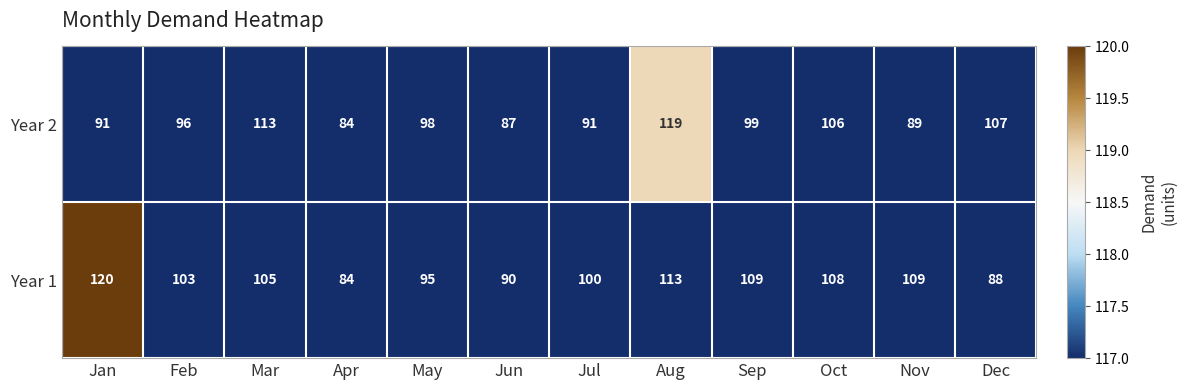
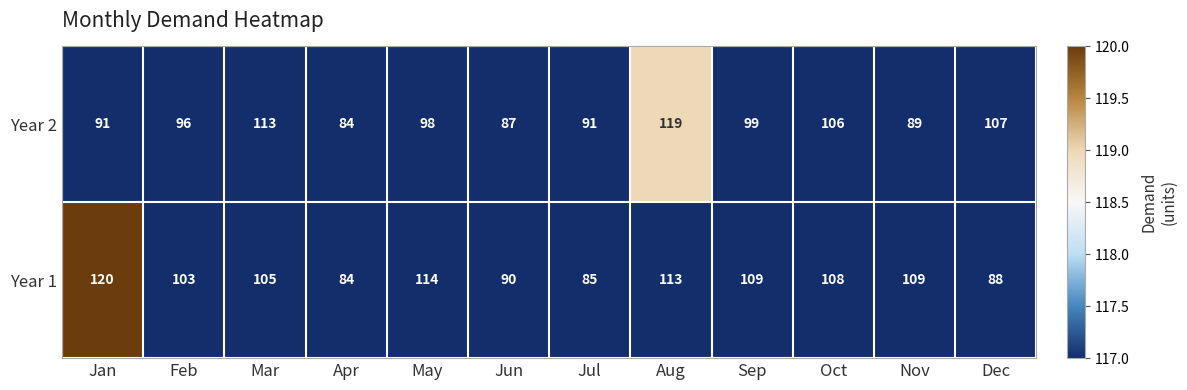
  {
    "Year 2": {
      "Jan": 91,
      "Feb": 96,
      "Mar": 113,
      "Apr": 84,
      "May": 98,
      "Jun": 87,
      "Jul": 91,
      "Aug": 119,
      "Sep": 99,
      "Oct": 106,
      "Nov": 89,
      "Dec": 107
    },
    "Year 1": {
      "Jan": 120,
      "Feb": 103,
      "Mar": 105,
      "Apr": 84,
-     "May": 95,
+     "May": 114,
      "Jun": 90,
-     "Jul": 100,
+     "Jul": 85,
      "Aug": 113,
      "Sep": 109,
      "Oct": 108,
      "Nov": 109,
      "Dec": 88
    }
  }
